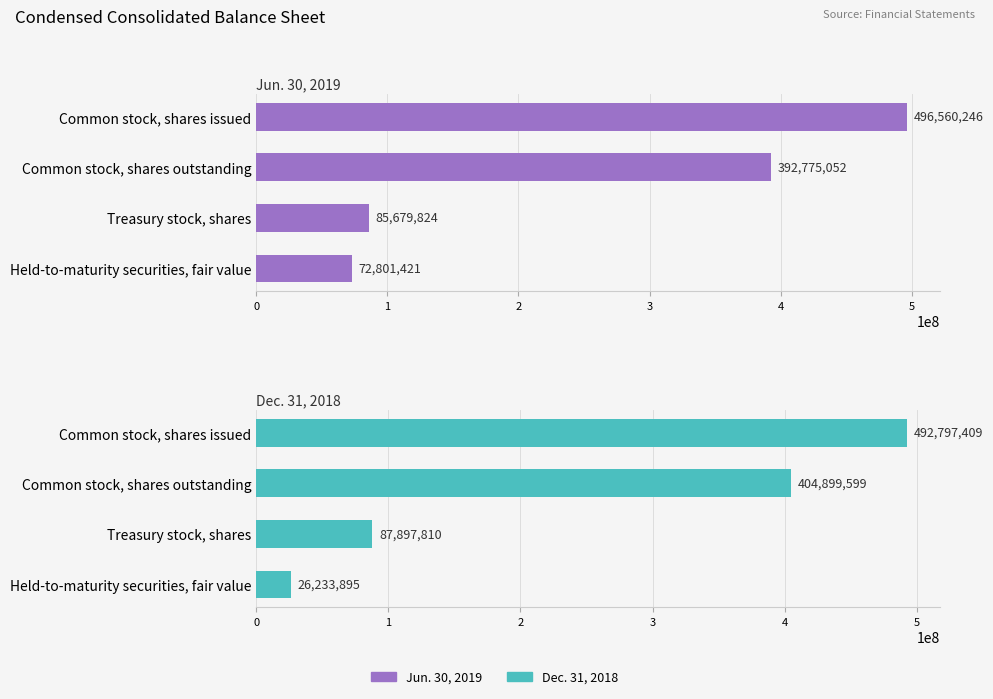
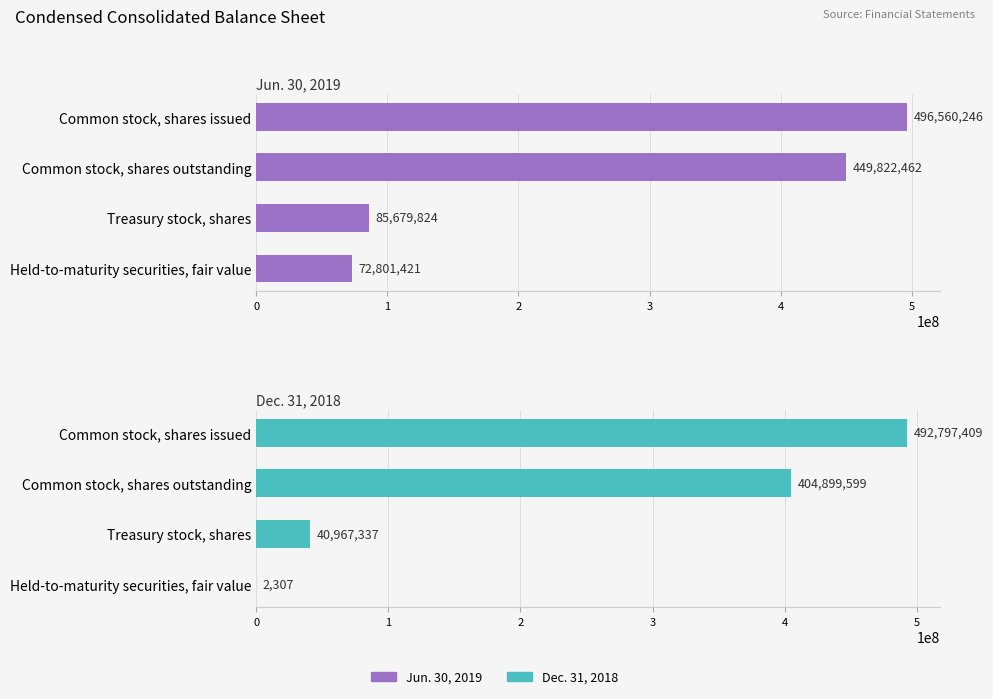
  {
    "Jun. 30, 2019": {
      "Common stock, shares issued": "496,560,246",
-     "Common stock, shares outstanding": "392,775,052",
+     "Common stock, shares outstanding": "449,822,462",
      "Treasury stock, shares": "85,679,824",
      "Held-to-maturity securities, fair value": "72,801,421"
    },
    "Dec. 31, 2018": {
      "Common stock, shares issued": "492,797,409",
      "Common stock, shares outstanding": "404,899,599",
-     "Treasury stock, shares": "87,897,810",
-     "Held-to-maturity securities, fair value": "26,233,895"
+     "Treasury stock, shares": "40,967,337",
+     "Held-to-maturity securities, fair value": "2,307"
    }
  }
